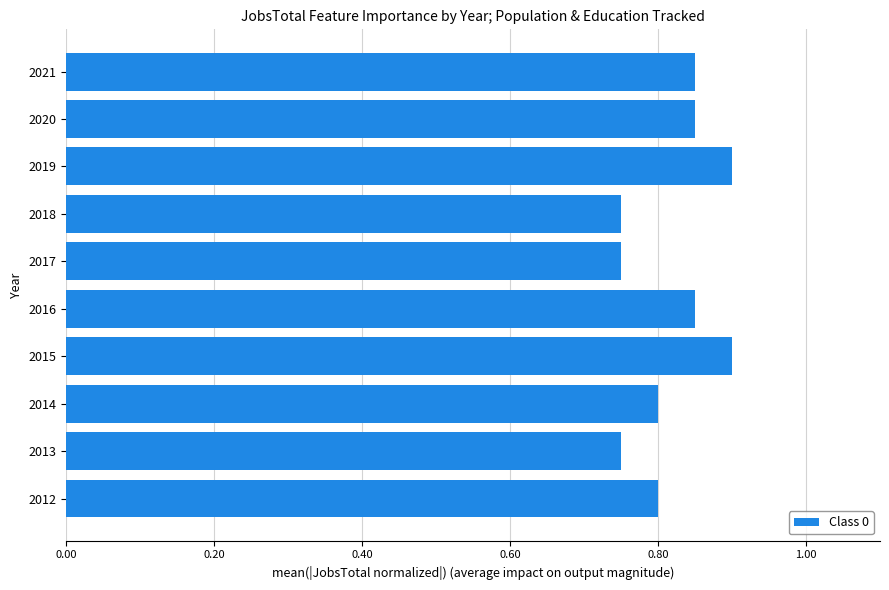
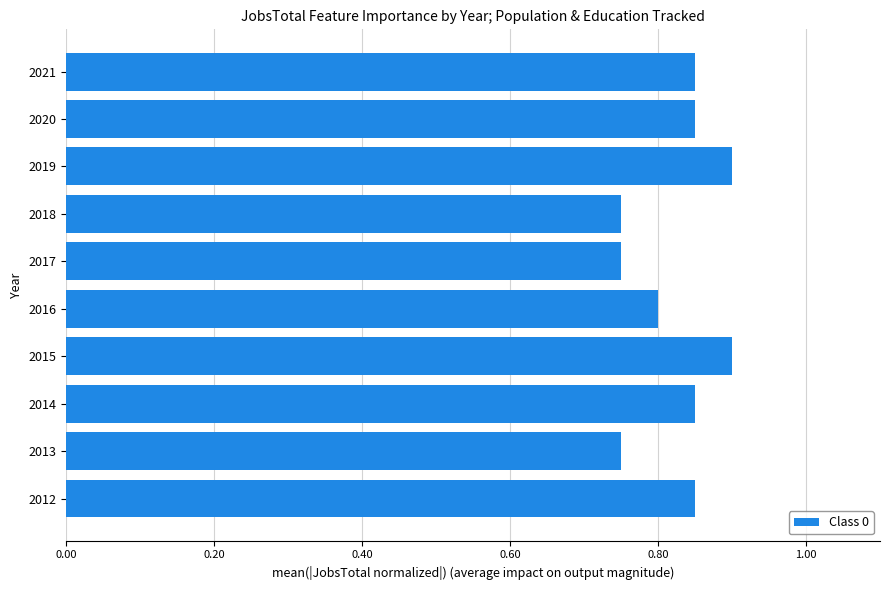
  {
    "2021": 0.85,
    "2020": 0.85,
    "2019": 0.90,
    "2018": 0.75,
    "2017": 0.75,
-   "2016": 0.85,
+   "2016": 0.80,
    "2015": 0.90,
-   "2014": 0.80,
+   "2014": 0.85,
    "2013": 0.75,
-   "2012": 0.80
+   "2012": 0.85
  }
